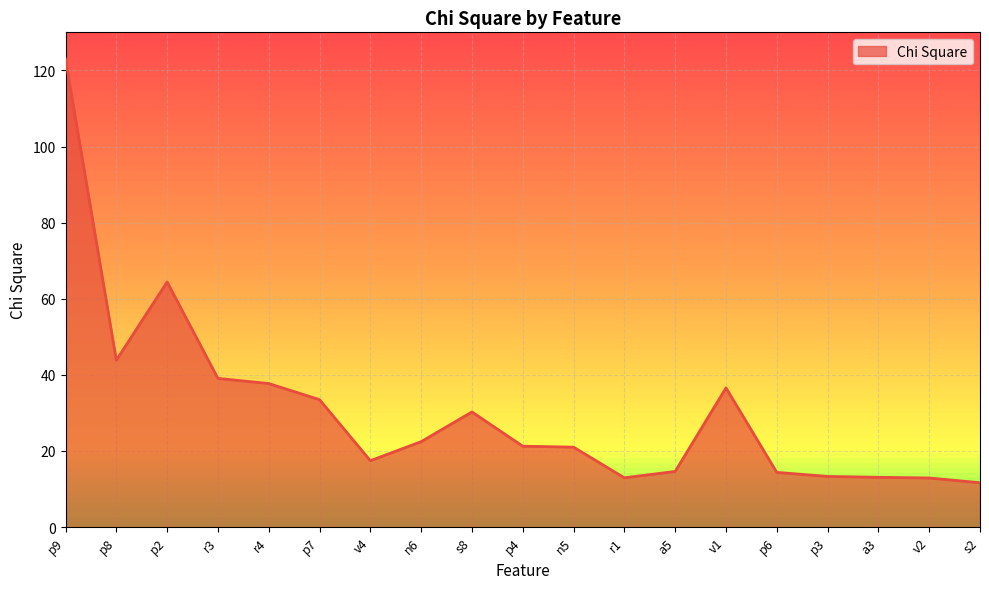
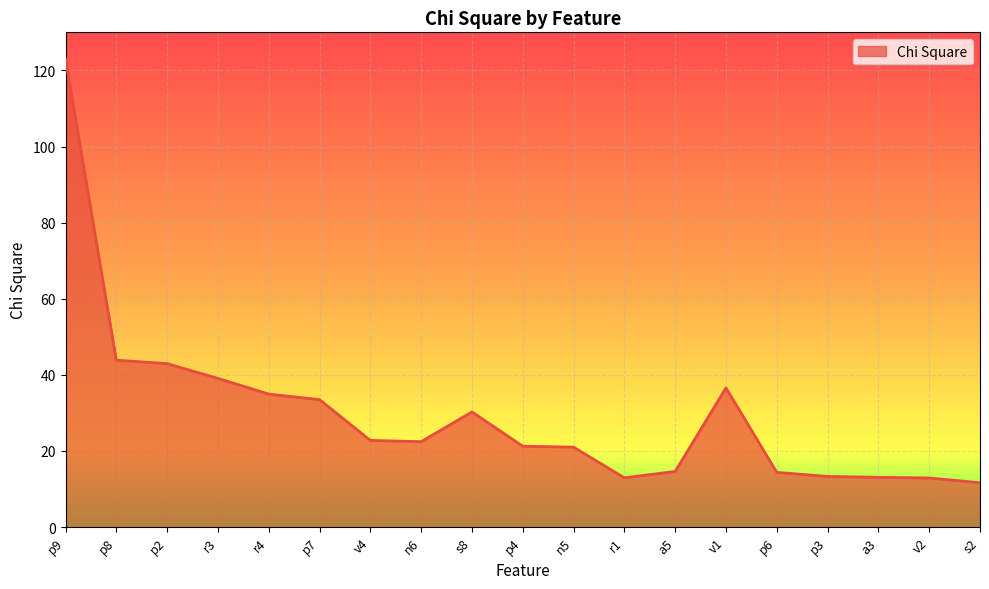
  {
    "p9": 123,
    "p8": 44,
-   "p2": 64,
+   "p2": 43,
    "r3": 39,
-   "r4": 38,
+   "r4": 35,
    "p7": 33,
-   "v4": 17,
+   "v4": 23,
    "n6": 22,
    "s8": 30,
    "p4": 21,
    "n5": 21,
    "r1": 13,
    "a5": 15,
    "v1": 37,
    "p6": 14,
    "p3": 13,
    "a3": 13,
    "v2": 13,
    "s2": 12
  }
